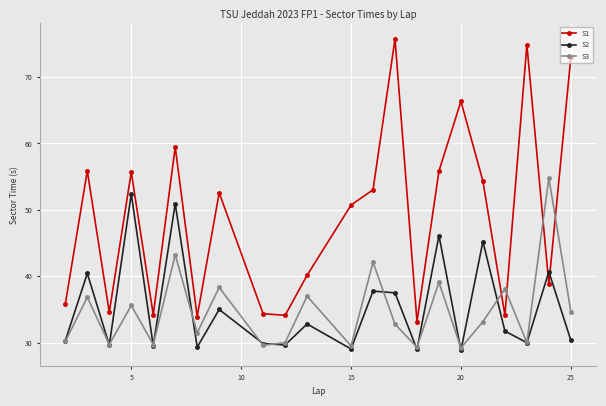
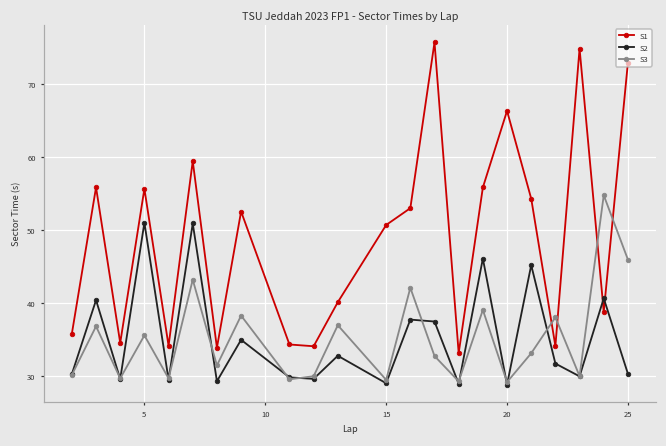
  {
    "S1": {
      "5": 56,
      "15": 51,
      "20": 66
    },
    "S2": {
-     "5": 52,
+     "5": 51,
      "15": 29,
      "25": 30
    },
    "S3": {
      "5": 36,
      "15": 30,
-     "25": 35
+     "25": 46
    }
  }
